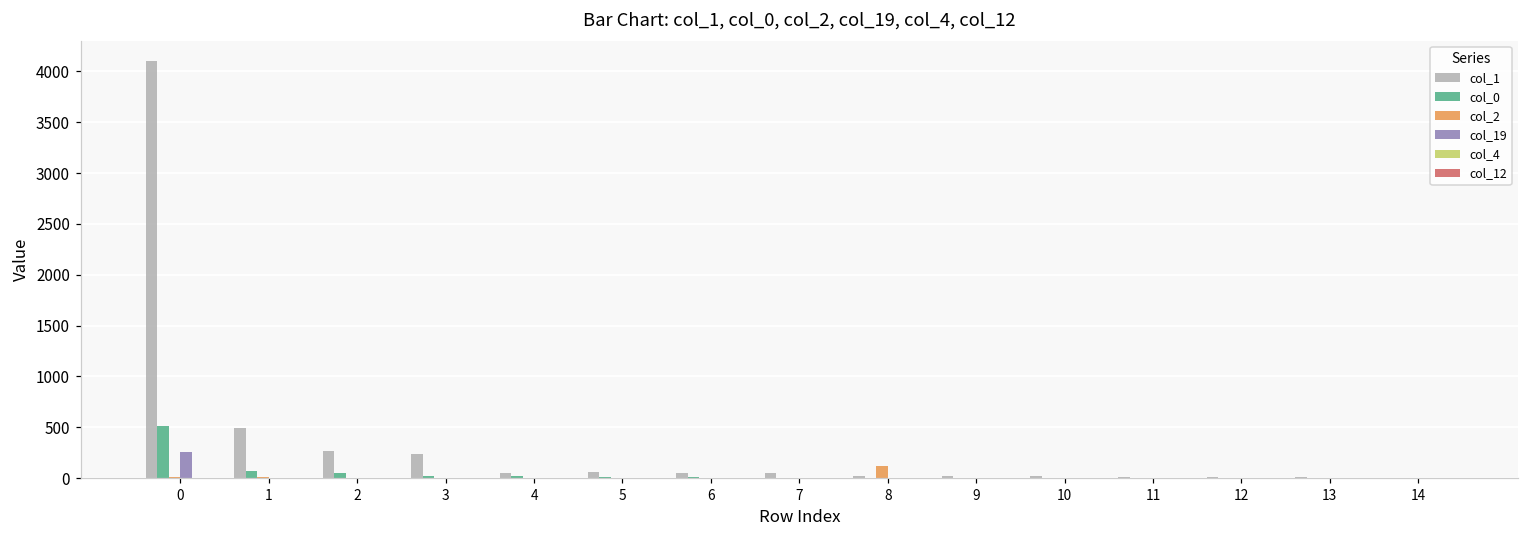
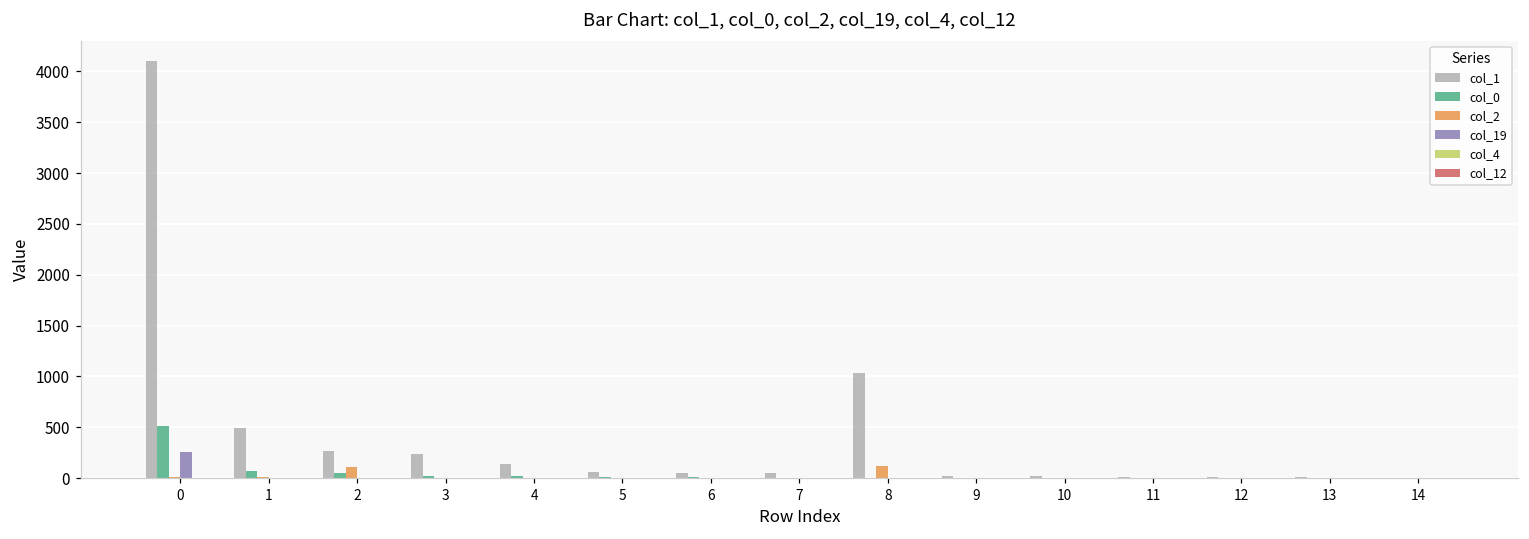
  {
    "col_1": {
      "0": 4100,
      "1": 500,
      "2": 300,
      "3": 200,
-     "4": 0,
+     "4": 100,
      "5": 100,
      "6": 100,
      "7": 100,
-     "8": 0
+     "8": 1000
    },
    "col_0": {
      "0": 500,
      "1": 100,
      "2": 0,
      "14": 0
    },
    "col_2": {
-     "2": 0,
+     "2": 100,
      "3": 0,
      "4": 0,
      "5": 0,
      "6": 0,
      "7": 0,
      "8": 100,
      "9": 0,
      "10": 0,
      "11": 0,
      "12": 0,
      "13": 0,
      "14": 0
    },
    "col_19": {
      "0": 300,
      "3": 0,
      "5": 0,
      "6": 0,
      "7": 0,
      "8": 0,
      "9": 0,
      "10": 0,
      "11": 0,
      "12": 0,
      "13": 0,
      "14": 0
    },
    "col_4": {
      "1": 0,
      "3": 0,
      "4": 0,
      "5": 0,
      "6": 0,
      "7": 0,
      "8": 0,
      "9": 0,
      "10": 0,
      "11": 0,
      "12": 0,
      "13": 0,
      "14": 0
    },
    "col_12": {
      "1": 0,
      "3": 0,
      "4": 0,
      "5": 0,
      "6": 0,
      "7": 0,
      "8": 0,
      "9": 0,
      "10": 0,
      "11": 0,
      "12": 0,
      "13": 0,
      "14": 0
    }
  }
